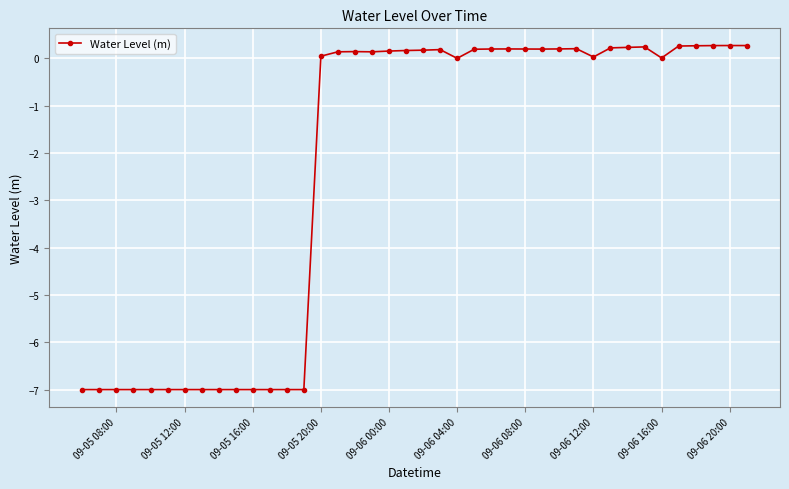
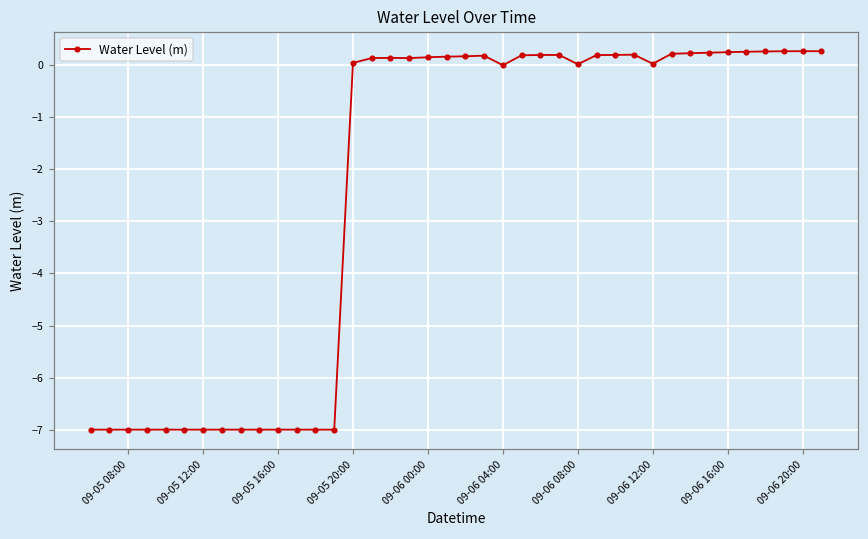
  {
    "09-05 08:00": -7.0,
    "09-05 12:00": -7.0,
    "09-05 16:00": -7.0,
    "09-05 20:00": 0.0,
    "09-06 00:00": 0.2,
    "09-06 04:00": 0.0,
-   "09-06 08:00": 0.2,
+   "09-06 08:00": 0.0,
    "09-06 12:00": 0.0,
-   "09-06 16:00": 0.0,
+   "09-06 16:00": 0.3,
    "09-06 20:00": 0.3
  }
